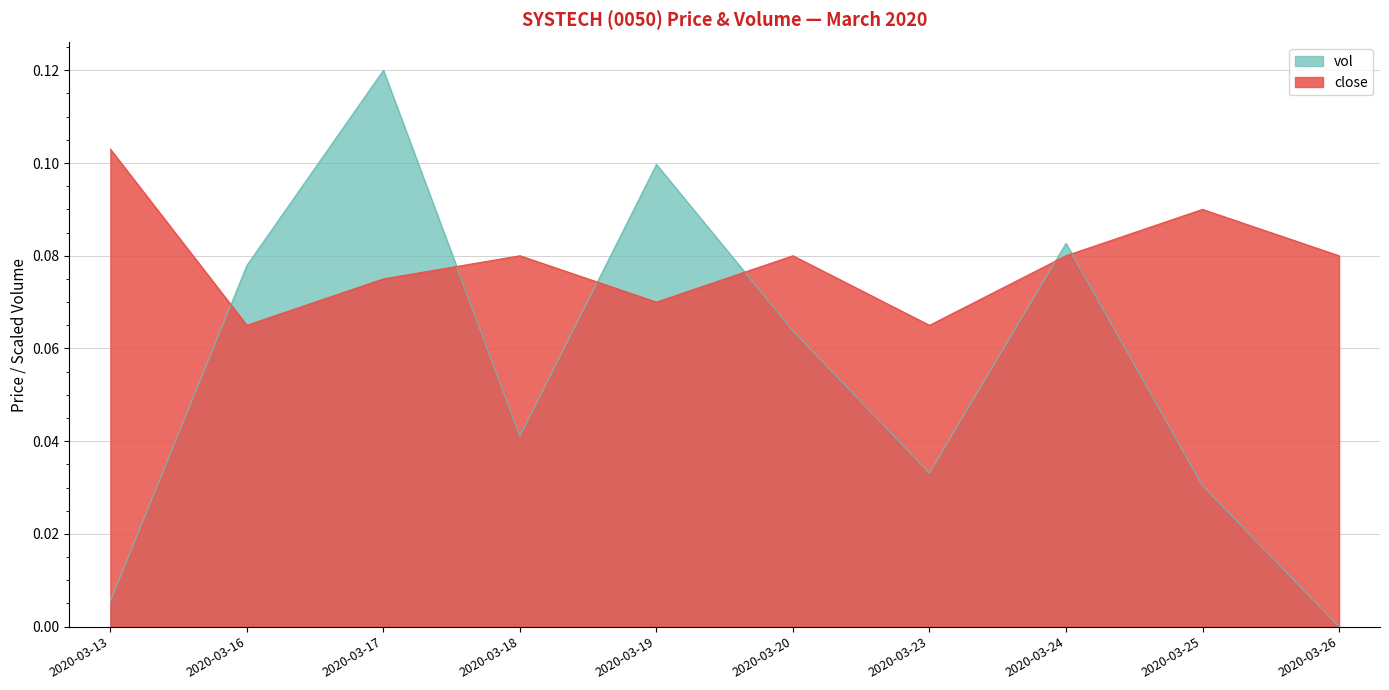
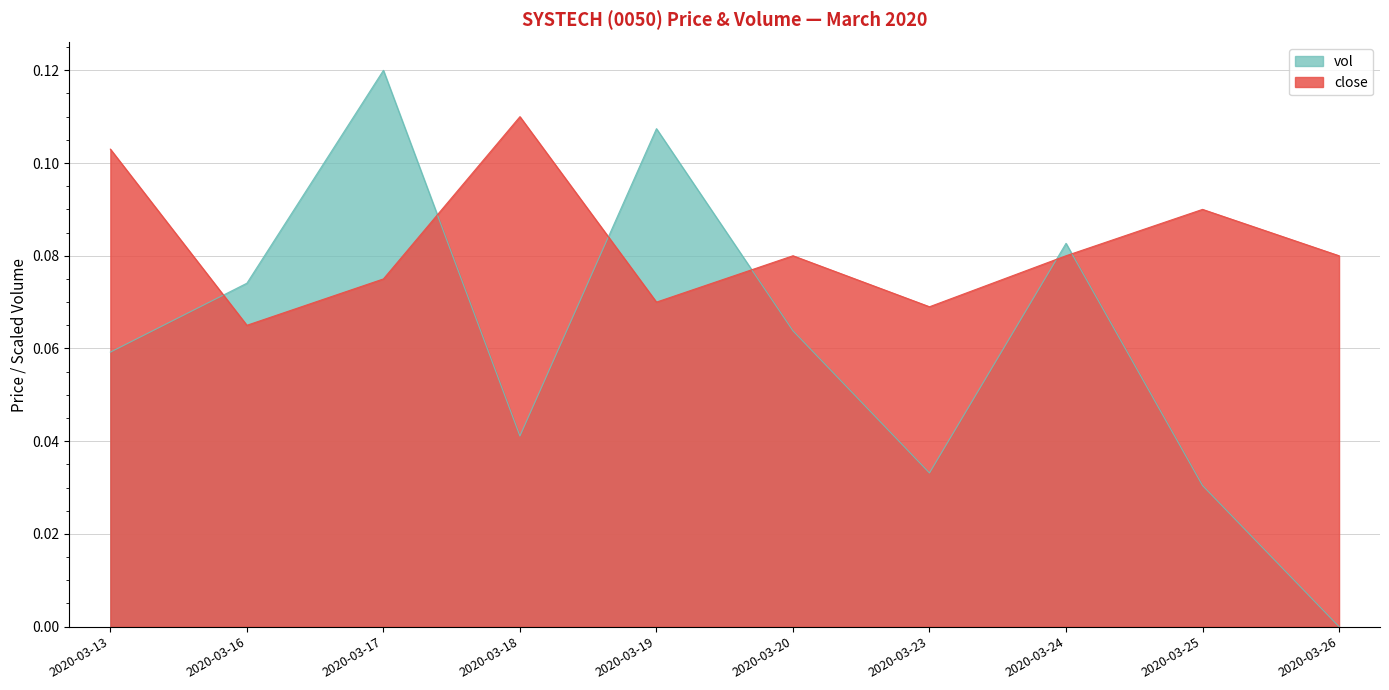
  {
    "vol": {
-     "2020-03-13": 0.005,
-     "2020-03-16": 0.078,
+     "2020-03-13": 0.059,
+     "2020-03-16": 0.074,
      "2020-03-17": 0.120,
      "2020-03-18": 0.041,
-     "2020-03-19": 0.100,
+     "2020-03-19": 0.107,
      "2020-03-20": 0.064,
      "2020-03-23": 0.033,
      "2020-03-24": 0.083,
      "2020-03-25": 0.030,
      "2020-03-26": 0.000
    },
    "close": {
      "2020-03-13": 0.103,
      "2020-03-16": 0.065,
      "2020-03-17": 0.075,
-     "2020-03-18": 0.08,
+     "2020-03-18": 0.11,
      "2020-03-19": 0.070,
      "2020-03-20": 0.080,
-     "2020-03-23": 0.065,
+     "2020-03-23": 0.069,
      "2020-03-24": 0.080,
      "2020-03-25": 0.090,
      "2020-03-26": 0.080
    }
  }
